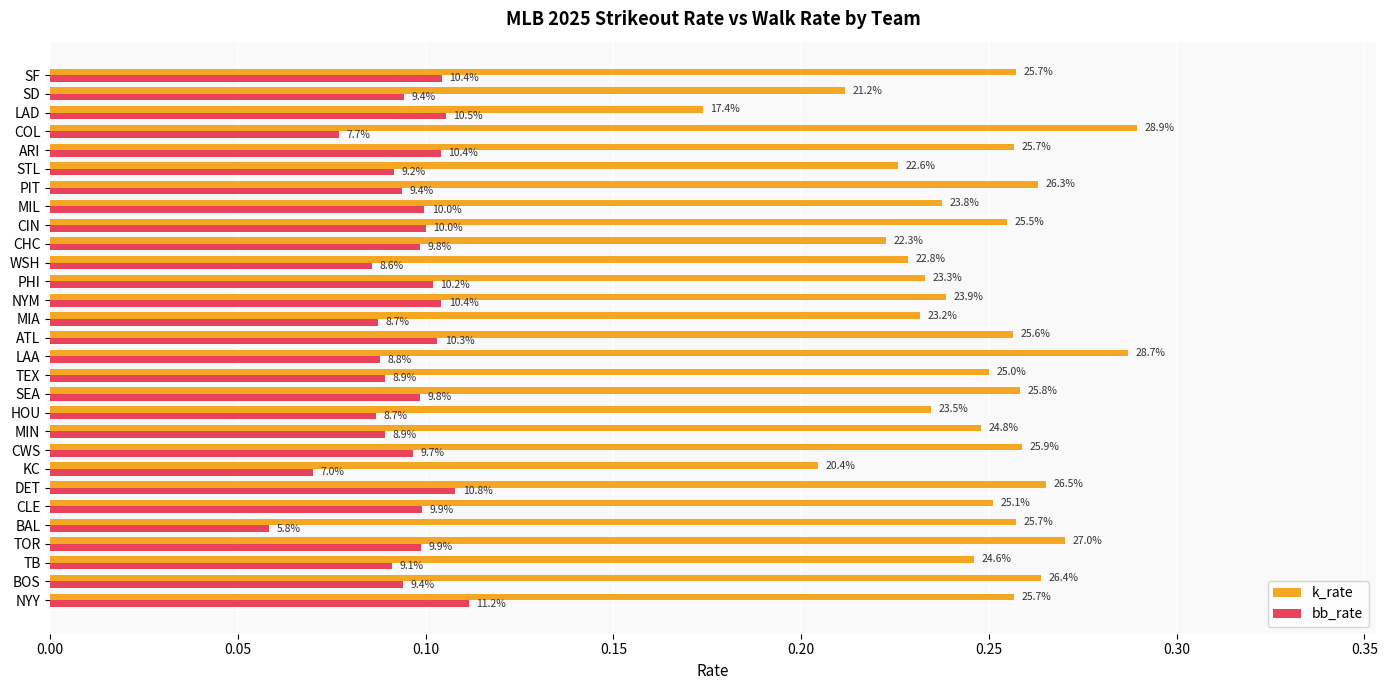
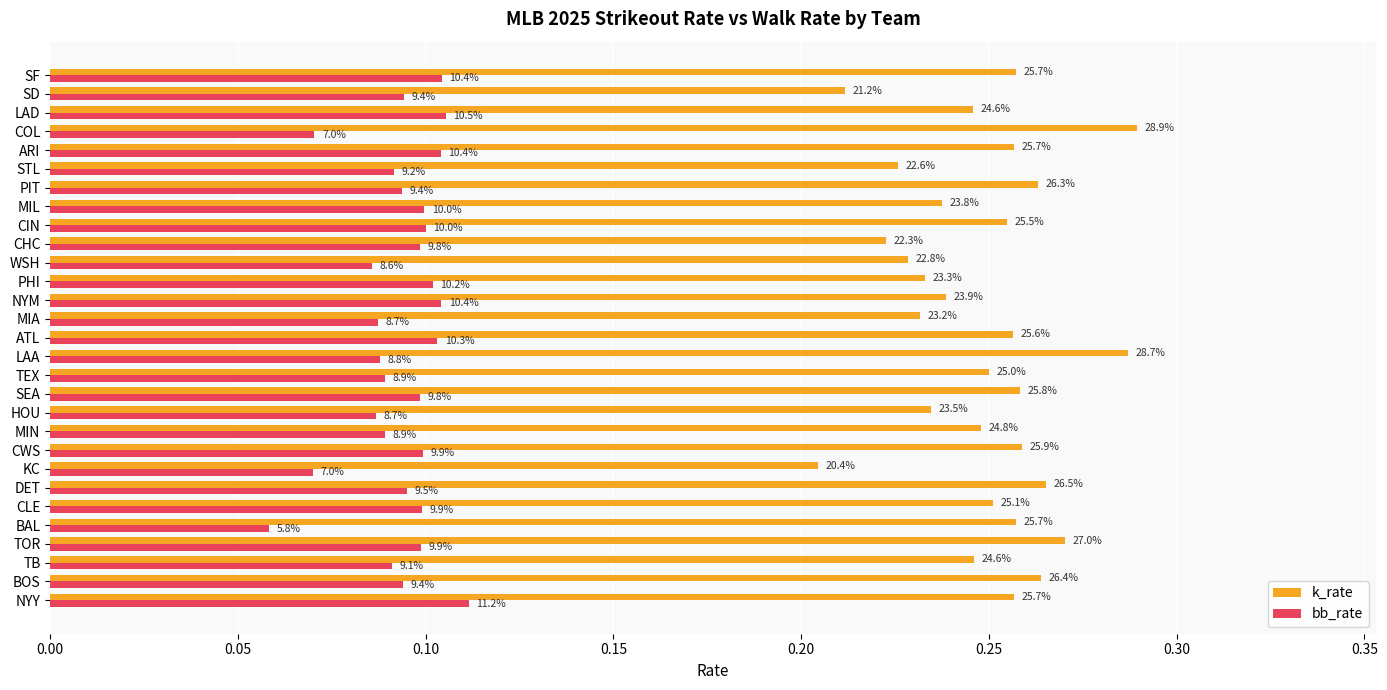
  {
    "k_rate": {
      "SF": "25.7%",
      "SD": "21.2%",
-     "LAD": "17.4%",
+     "LAD": "24.6%",
      "COL": "28.9%",
      "ARI": "25.7%",
      "STL": "22.6%",
      "PIT": "26.3%",
      "MIL": "23.8%",
      "CIN": "25.5%",
      "CHC": "22.3%",
      "WSH": "22.8%",
      "PHI": "23.3%",
      "NYM": "23.9%",
      "MIA": "23.2%",
      "ATL": "25.6%",
      "LAA": "28.7%",
      "TEX": "25.0%",
      "SEA": "25.8%",
      "HOU": "23.5%",
      "MIN": "24.8%",
      "CWS": "25.9%",
      "KC": "20.4%",
      "DET": "26.5%",
      "CLE": "25.1%",
      "BAL": "25.7%",
      "TOR": "27.0%",
      "TB": "24.6%",
      "BOS": "26.4%",
      "NYY": "25.7%"
    },
    "bb_rate": {
      "SF": "10.4%",
      "SD": "9.4%",
      "LAD": "10.5%",
-     "COL": "7.7%",
+     "COL": "7.0%",
      "ARI": "10.4%",
      "STL": "9.2%",
      "PIT": "9.4%",
      "MIL": "10.0%",
      "CIN": "10.0%",
      "CHC": "9.8%",
      "WSH": "8.6%",
      "PHI": "10.2%",
      "NYM": "10.4%",
      "MIA": "8.7%",
      "ATL": "10.3%",
      "LAA": "8.8%",
      "TEX": "8.9%",
      "SEA": "9.8%",
      "HOU": "8.7%",
      "MIN": "8.9%",
-     "CWS": "9.7%",
+     "CWS": "9.9%",
      "KC": "7.0%",
-     "DET": "10.8%",
+     "DET": "9.5%",
      "CLE": "9.9%",
      "BAL": "5.8%",
      "TOR": "9.9%",
      "TB": "9.1%",
      "BOS": "9.4%",
      "NYY": "11.2%"
    }
  }
